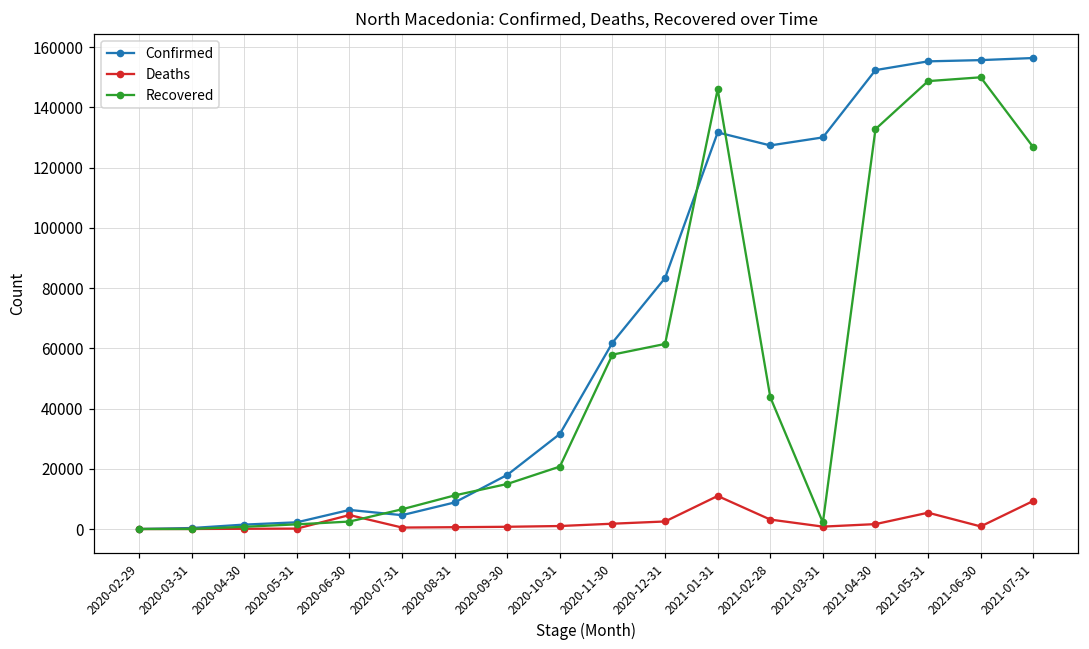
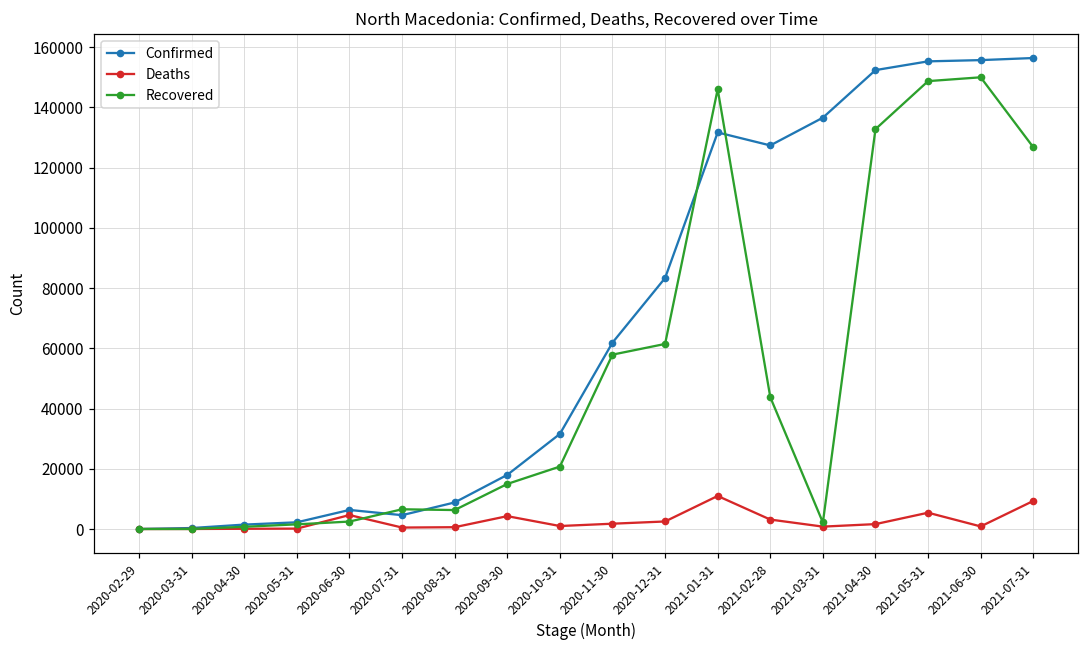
  {
    "Confirmed": {
      "2020-06-30": 6000,
      "2020-07-31": 5000,
      "2020-08-31": 9000,
      "2020-09-30": 18000,
      "2020-10-31": 32000,
      "2020-11-30": 62000,
      "2020-12-31": 83000,
      "2021-01-31": 132000,
      "2021-02-28": 127000,
-     "2021-03-31": 130000,
+     "2021-03-31": 137000,
      "2021-04-30": 152000,
      "2021-05-31": 155000,
      "2021-06-30": 156000,
      "2021-07-31": 156000
    },
    "Deaths": {
      "2020-05-31": 0,
      "2020-06-30": 5000,
      "2020-07-31": 0,
      "2020-08-31": 1000,
-     "2020-09-30": 1000,
+     "2020-09-30": 4000,
      "2020-10-31": 1000,
      "2020-11-30": 2000,
      "2020-12-31": 3000,
      "2021-01-31": 11000,
      "2021-02-28": 3000,
      "2021-03-31": 1000,
      "2021-04-30": 2000,
      "2021-05-31": 5000,
      "2021-06-30": 1000,
      "2021-07-31": 9000
    },
    "Recovered": {
      "2020-06-30": 2000,
      "2020-07-31": 7000,
-     "2020-08-31": 11000,
+     "2020-08-31": 6000,
      "2020-09-30": 15000,
      "2020-10-31": 21000,
      "2020-11-30": 58000,
      "2020-12-31": 61000,
      "2021-01-31": 146000,
      "2021-02-28": 44000,
      "2021-03-31": 2000,
      "2021-04-30": 133000,
      "2021-05-31": 149000,
      "2021-06-30": 150000,
      "2021-07-31": 127000
    }
  }
